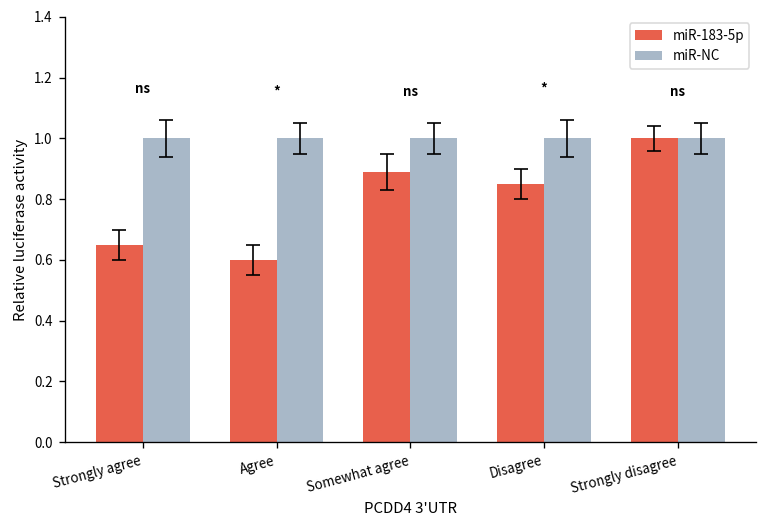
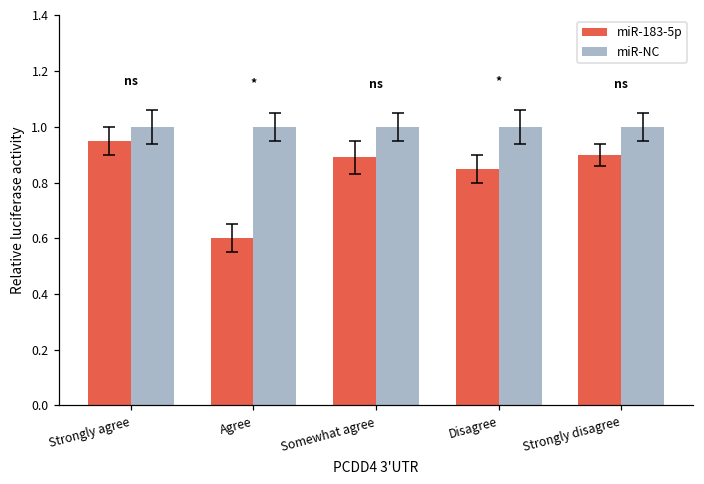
  {
    "miR-183-5p": {
-     "Strongly agree": 0.65,
+     "Strongly agree": 0.95,
      "Agree": 0.60,
      "Somewhat agree": 0.89,
      "Disagree": 0.85,
-     "Strongly disagree": 1.0
+     "Strongly disagree": 0.9
    },
    "miR-NC": {
      "Strongly agree": 1.00,
      "Agree": 1.00,
      "Somewhat agree": 1.00,
      "Disagree": 1.00,
      "Strongly disagree": 1.00
    }
  }
